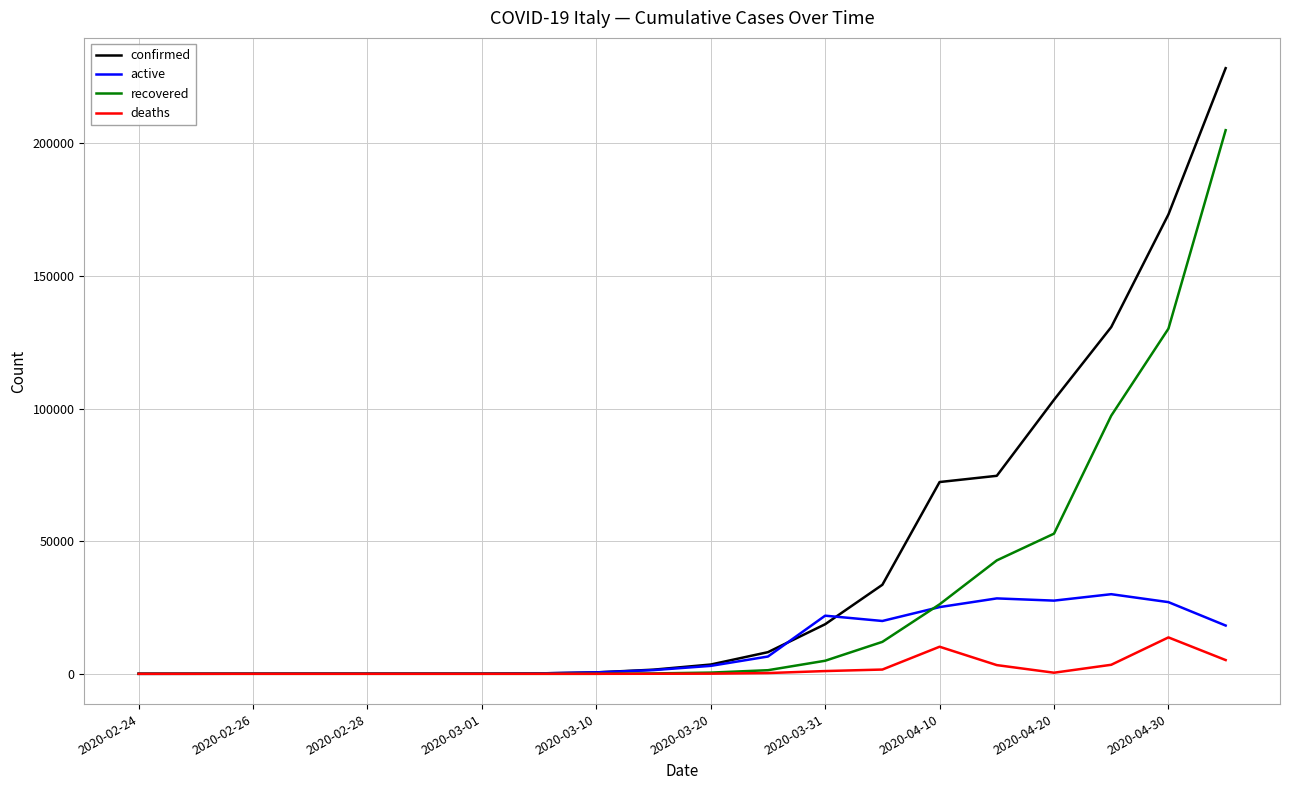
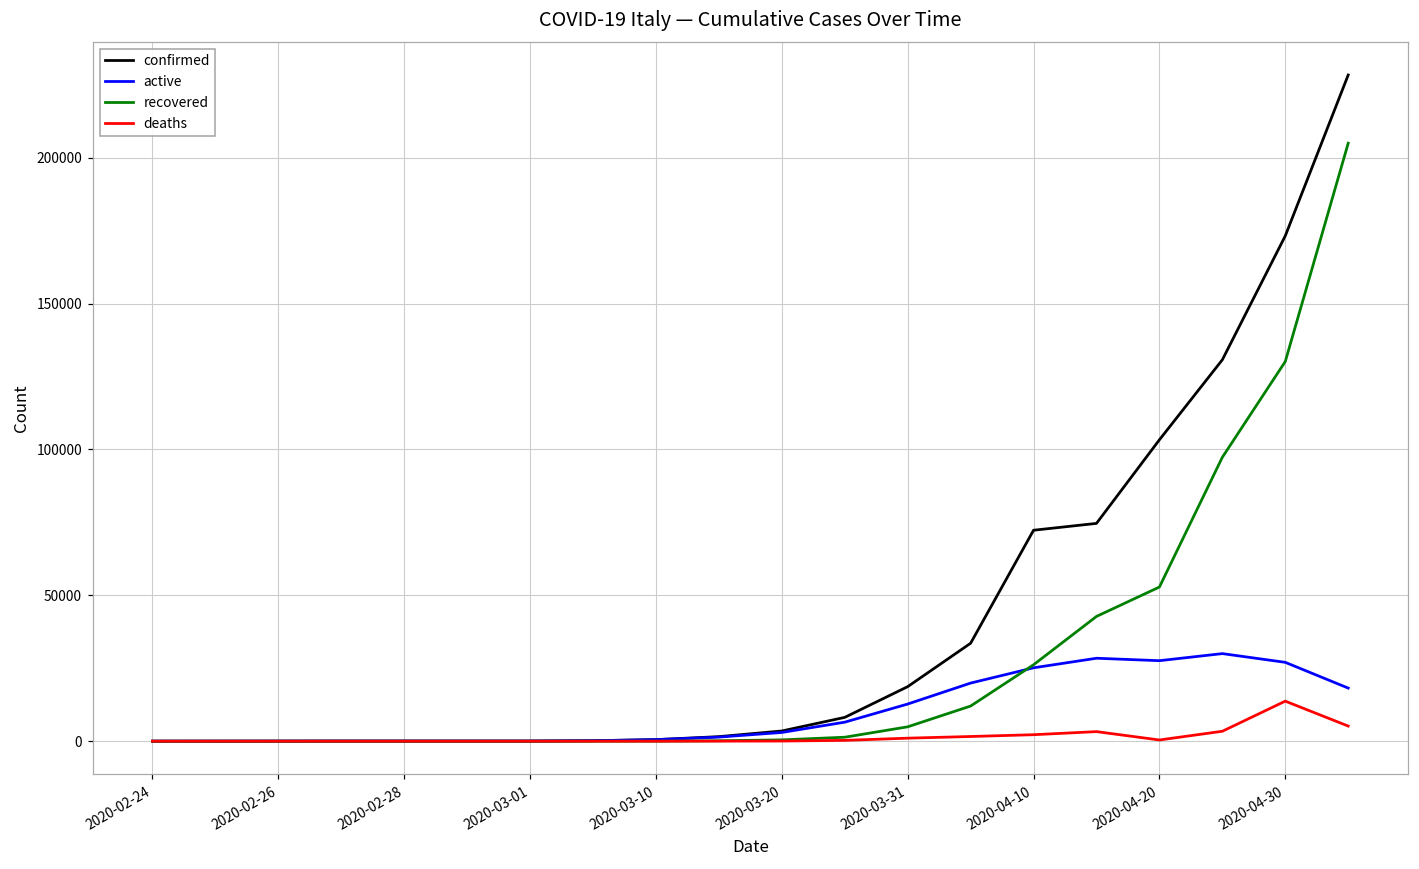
  {
    "confirmed": {
      "2020-03-31": 19000,
      "2020-04-10": 72000,
      "2020-04-20": 103000,
      "2020-04-30": 173000
    },
    "active": {
-     "2020-03-31": 22000,
+     "2020-03-31": 13000,
      "2020-04-10": 25000,
      "2020-04-20": 28000,
      "2020-04-30": 27000
    },
    "recovered": {
      "2020-03-31": 5000,
      "2020-04-10": 26000,
      "2020-04-20": 53000,
      "2020-04-30": 130000
    },
    "deaths": {
      "2020-03-31": 1000,
-     "2020-04-10": 10000,
+     "2020-04-10": 2000,
      "2020-04-20": 0,
      "2020-04-30": 14000
    }
  }
